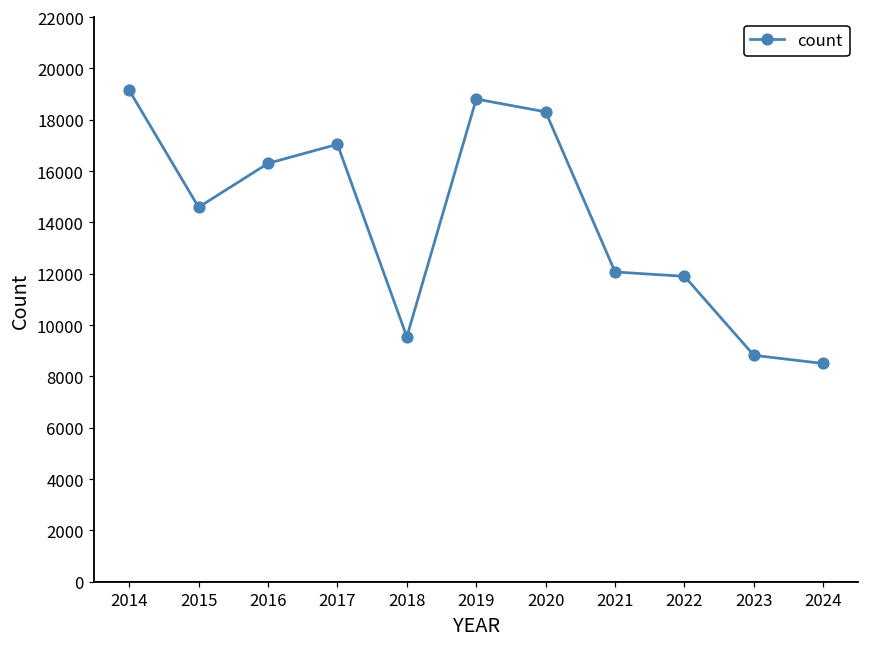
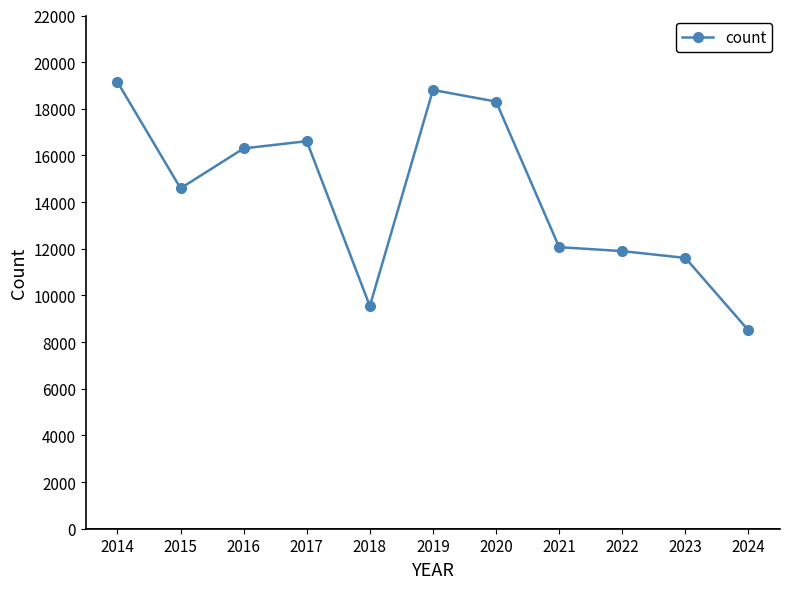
  {
    "2014": 19200,
    "2015": 14600,
    "2016": 16300,
-   "2017": 17000,
+   "2017": 16600,
    "2018": 9500,
    "2019": 18800,
    "2020": 18300,
    "2021": 12100,
    "2022": 11900,
-   "2023": 8800,
+   "2023": 11600,
    "2024": 8500
  }
